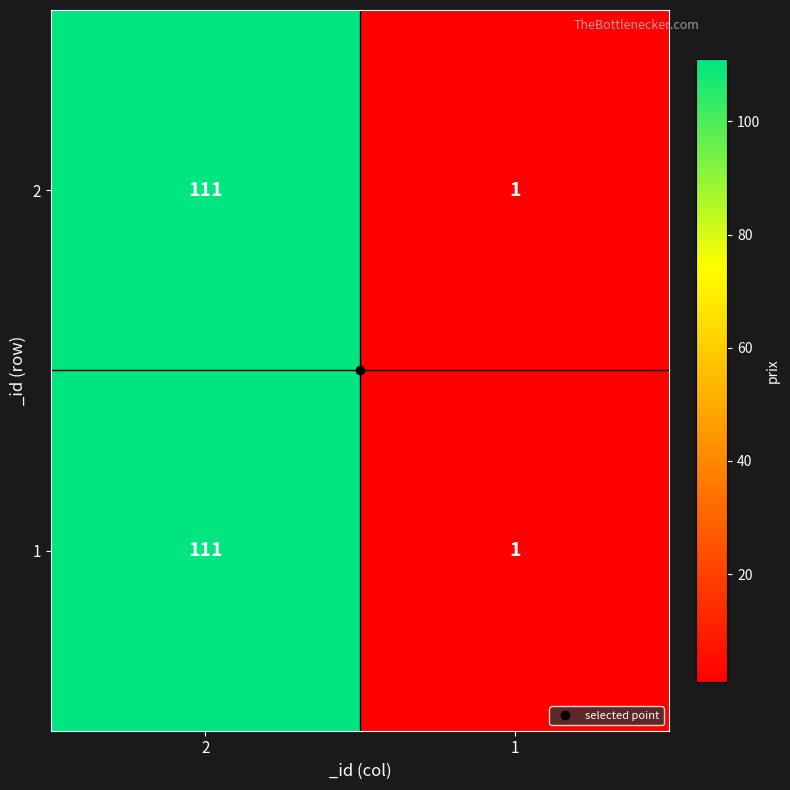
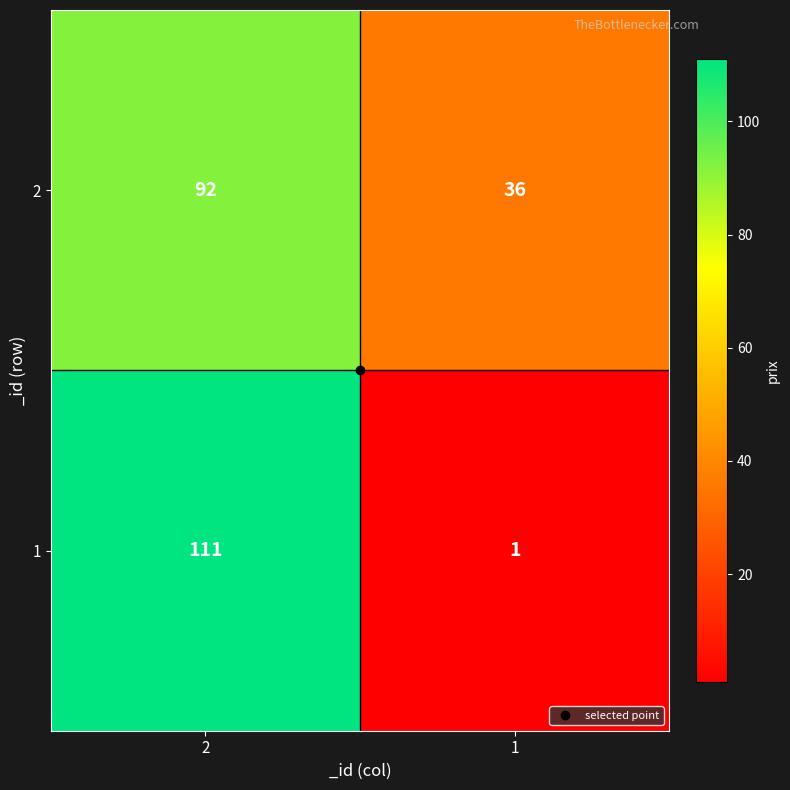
  {
    "2": {
-     "2": 111,
-     "1": 1
+     "2": 92,
+     "1": 36
    },
    "1": {
      "2": 111,
      "1": 1
    }
  }
